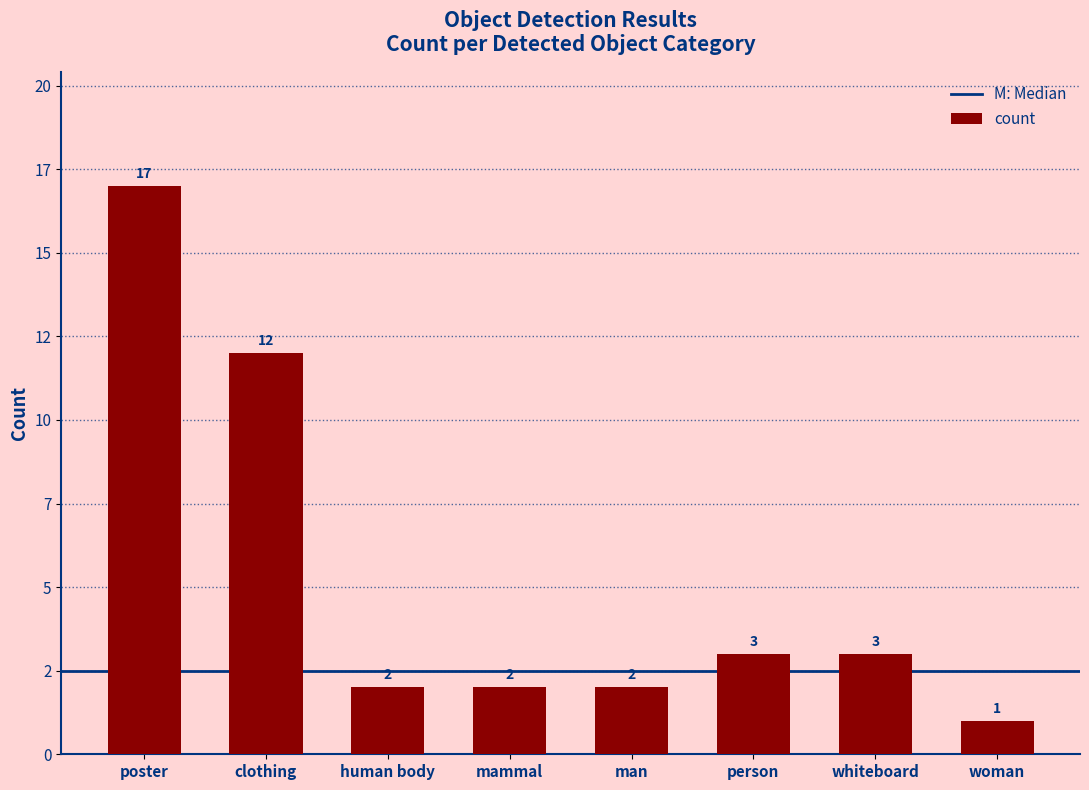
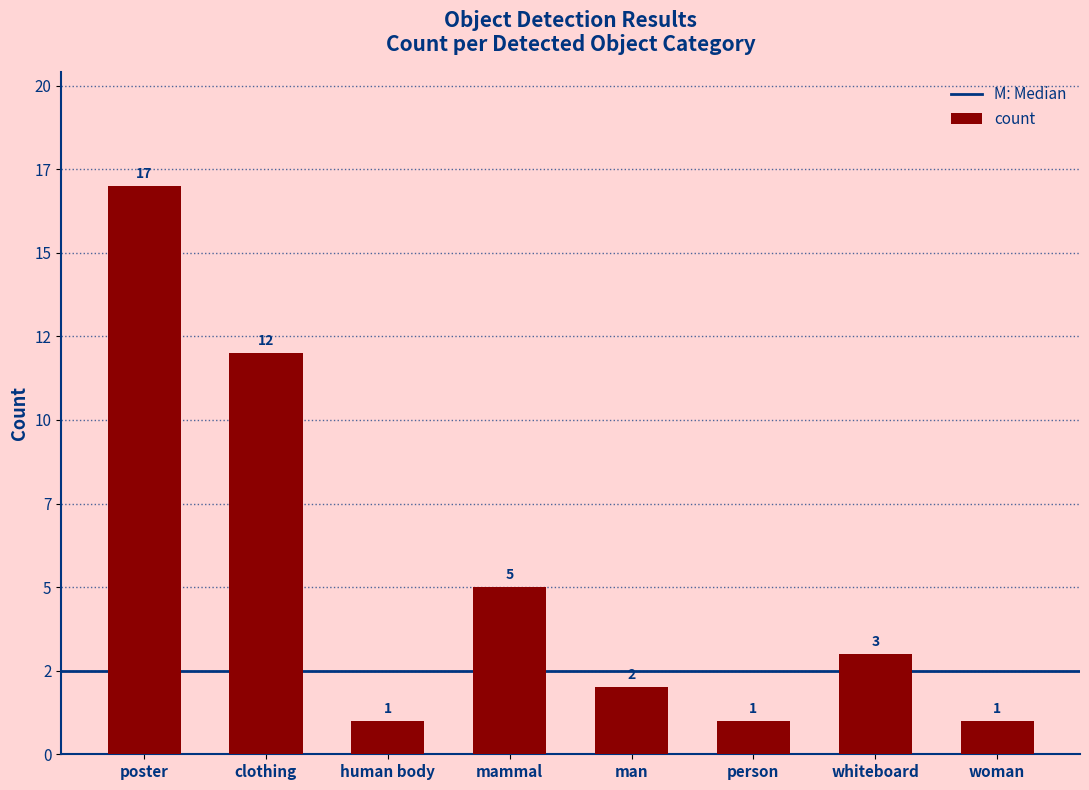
  {
    "poster": 17,
    "clothing": 12,
-   "human body": 2,
-   "mammal": 2,
+   "human body": 1,
+   "mammal": 5,
    "man": 2,
-   "person": 3,
+   "person": 1,
    "whiteboard": 3,
    "woman": 1
  }
